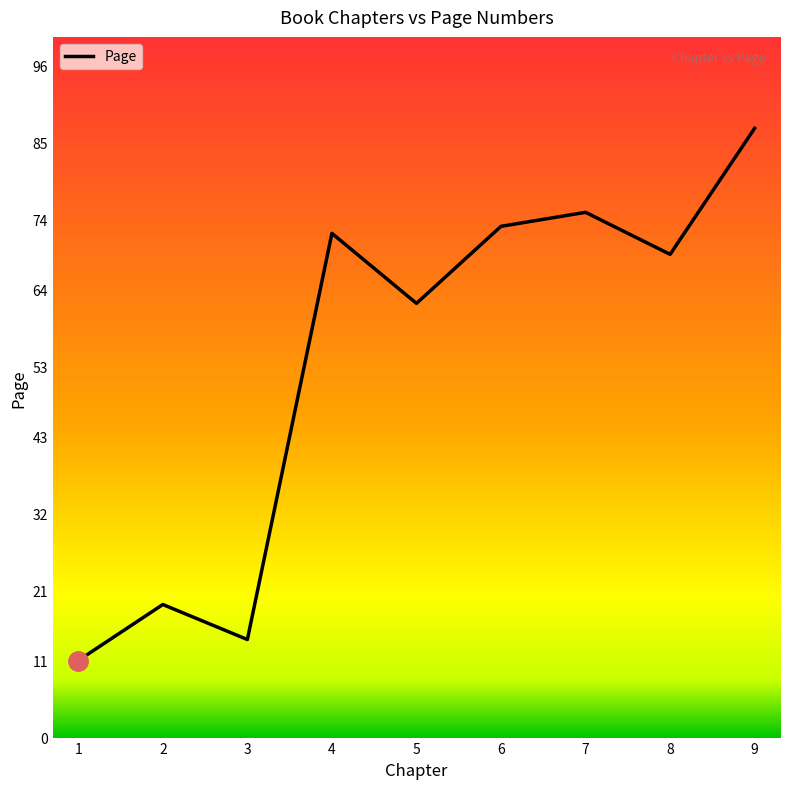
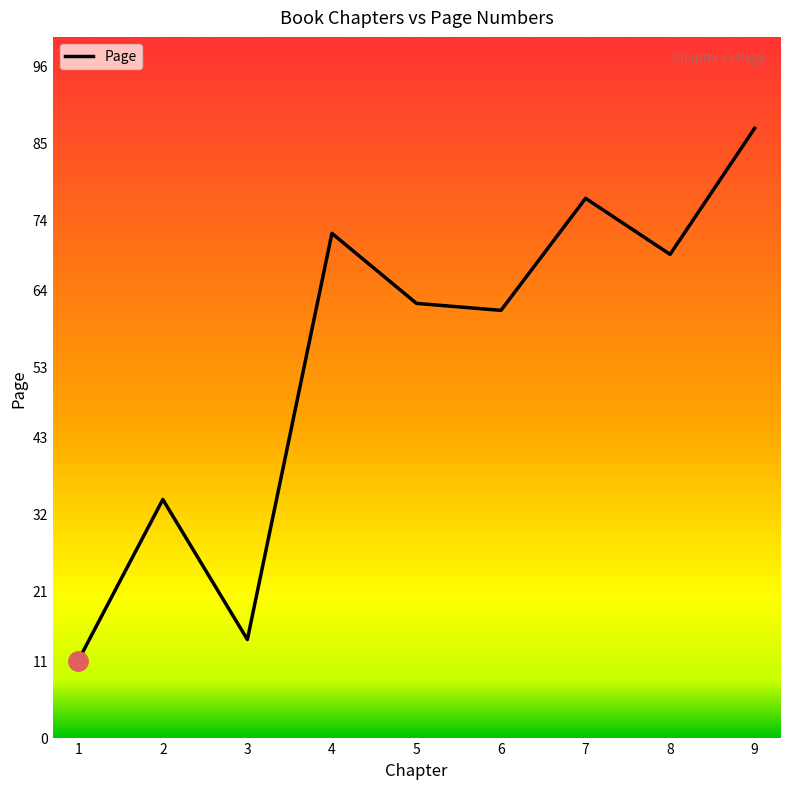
  {
    "Page": {
-     "2": 19,
+     "2": 34,
      "3": 14,
      "4": 72,
      "5": 62,
-     "6": 73,
-     "7": 75,
+     "6": 61,
+     "7": 77,
      "8": 69,
      "9": 87
    }
  }
